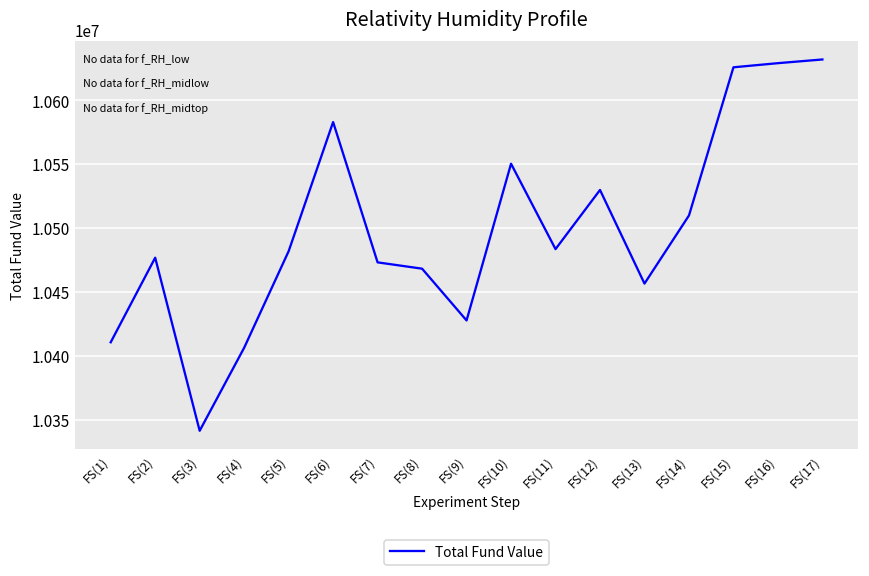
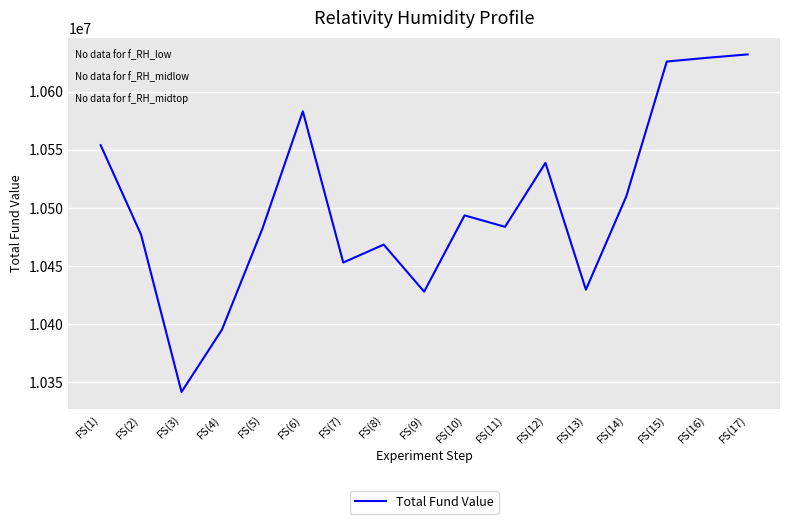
  {
-   "FS(1)": 10411000,
+   "FS(1)": 10554000,
    "FS(2)": 10477000,
    "FS(3)": 10341000,
-   "FS(4)": 10406000,
+   "FS(4)": 10395000,
    "FS(5)": 10482000,
    "FS(6)": 10583000,
-   "FS(7)": 10473000,
+   "FS(7)": 10453000,
    "FS(8)": 10468000,
    "FS(9)": 10428000,
-   "FS(10)": 10550000,
+   "FS(10)": 10493000,
    "FS(11)": 10483000,
-   "FS(12)": 10530000,
-   "FS(13)": 10456000,
+   "FS(12)": 10539000,
+   "FS(13)": 10429000,
    "FS(14)": 10510000,
    "FS(15)": 10626000,
    "FS(16)": 10629000,
    "FS(17)": 10632000
  }
